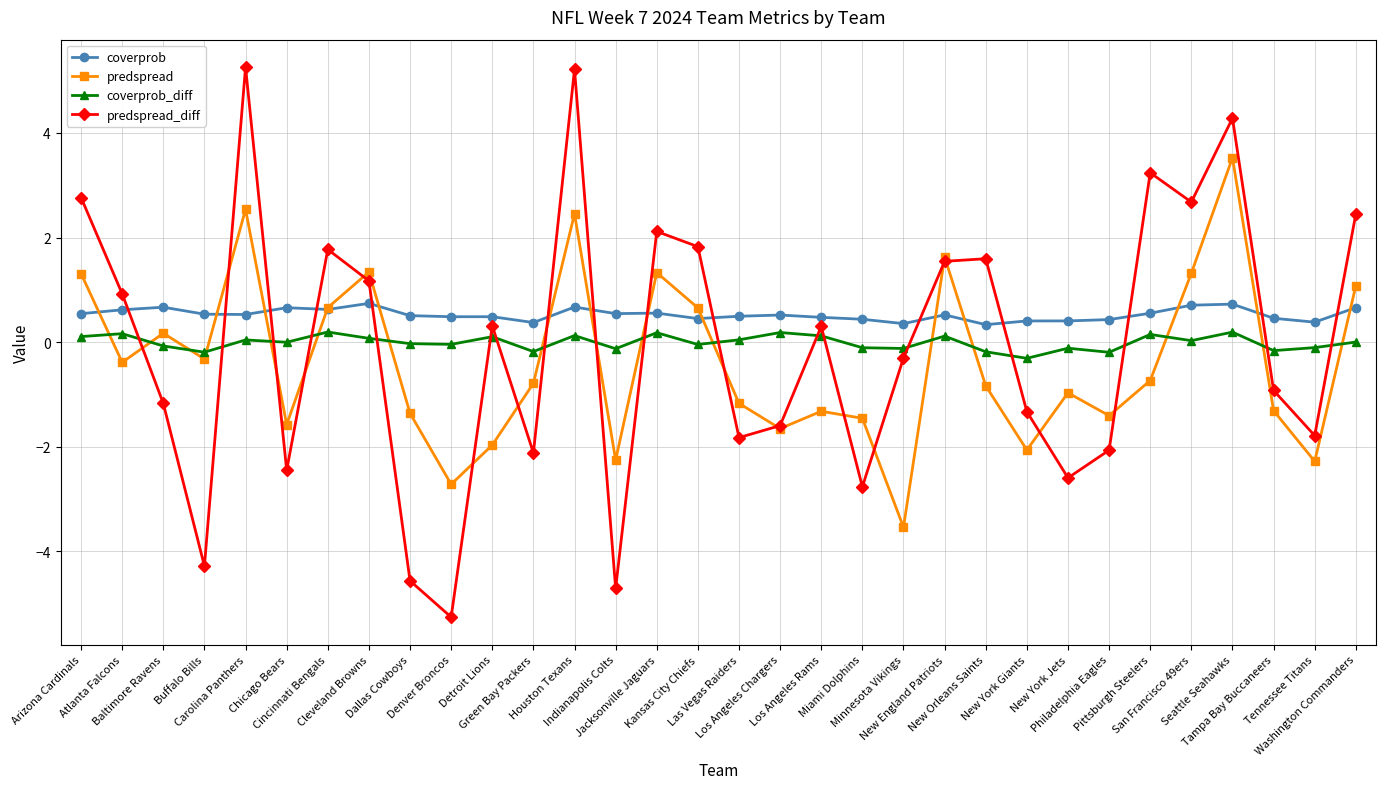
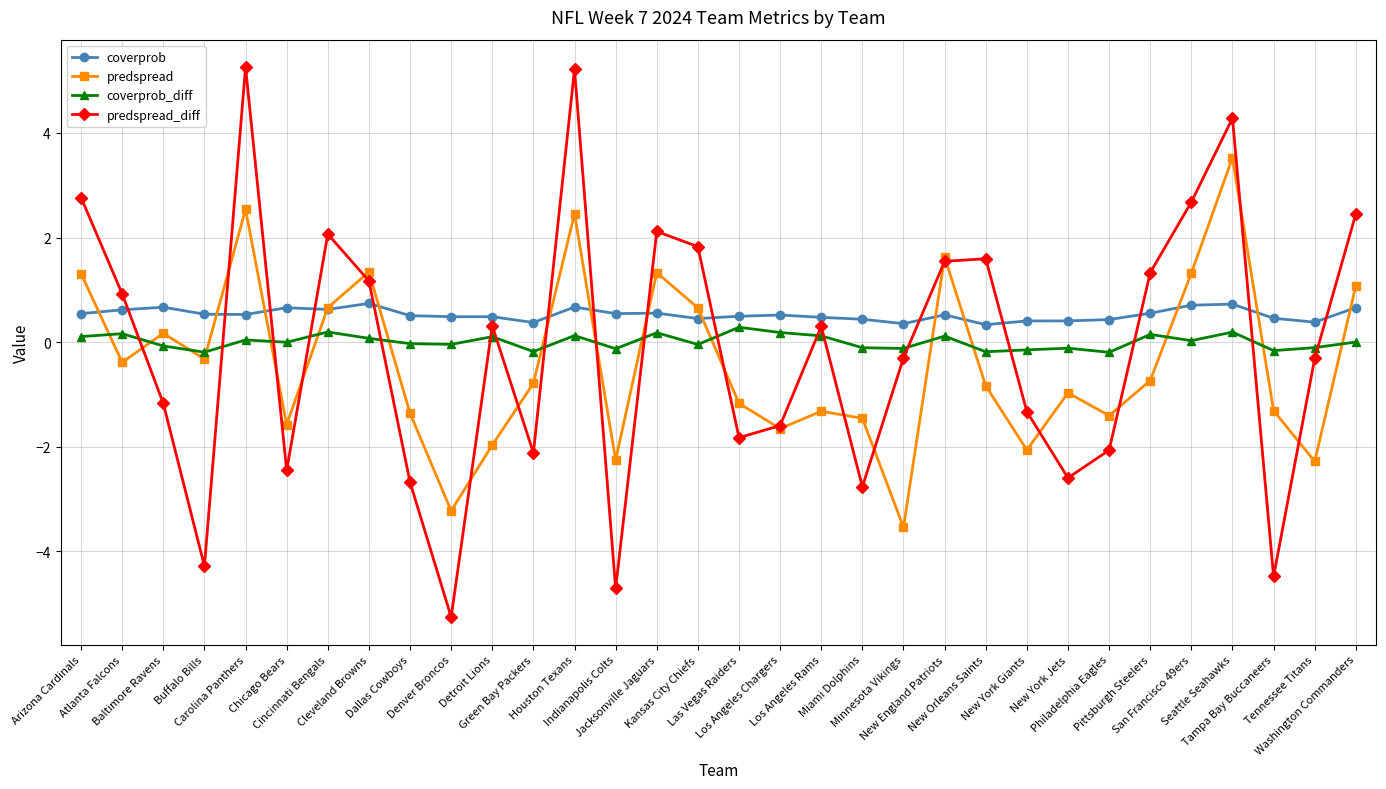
  {
    "coverprob": {
      "Arizona Cardinals": 0.5,
      "Atlanta Falcons": 0.6,
      "Baltimore Ravens": 0.7,
      "Buffalo Bills": 0.5,
      "Carolina Panthers": 0.5,
      "Chicago Bears": 0.7,
      "Cleveland Browns": 0.7,
      "Dallas Cowboys": 0.5,
      "Denver Broncos": 0.5,
      "Detroit Lions": 0.5,
      "Green Bay Packers": 0.4,
      "Houston Texans": 0.7,
      "Indianapolis Colts": 0.5,
      "Jacksonville Jaguars": 0.6,
      "Kansas City Chiefs": 0.5,
      "Las Vegas Raiders": 0.5,
      "Los Angeles Chargers": 0.5,
      "Los Angeles Rams": 0.5,
      "Miami Dolphins": 0.4,
      "Minnesota Vikings": 0.4,
      "New England Patriots": 0.5,
      "New Orleans Saints": 0.3,
      "New York Giants": 0.4,
      "New York Jets": 0.4,
      "Philadelphia Eagles": 0.4,
      "Pittsburgh Steelers": 0.6,
      "San Francisco 49ers": 0.7,
      "Seattle Seahawks": 0.7,
      "Tampa Bay Buccaneers": 0.5,
      "Tennessee Titans": 0.4,
      "Washington Commanders": 0.7
    },
    "predspread": {
      "Arizona Cardinals": 1.3,
      "Atlanta Falcons": -0.4,
      "Baltimore Ravens": 0.2,
      "Buffalo Bills": -0.3,
      "Carolina Panthers": 2.5,
      "Chicago Bears": -1.6,
      "Cleveland Browns": 1.3,
      "Dallas Cowboys": -1.4,
-     "Denver Broncos": -2.7,
+     "Denver Broncos": -3.2,
      "Detroit Lions": -2.0,
      "Green Bay Packers": -0.8,
      "Houston Texans": 2.5,
      "Indianapolis Colts": -2.3,
      "Jacksonville Jaguars": 1.3,
      "Kansas City Chiefs": 0.7,
      "Las Vegas Raiders": -1.2,
      "Los Angeles Chargers": -1.7,
      "Los Angeles Rams": -1.3,
      "Miami Dolphins": -1.5,
      "Minnesota Vikings": -3.5,
      "New England Patriots": 1.6,
      "New Orleans Saints": -0.8,
      "New York Giants": -2.1,
      "New York Jets": -1.0,
      "Philadelphia Eagles": -1.4,
      "Pittsburgh Steelers": -0.7,
      "San Francisco 49ers": 1.3,
      "Seattle Seahawks": 3.5,
      "Tampa Bay Buccaneers": -1.3,
      "Tennessee Titans": -2.3,
      "Washington Commanders": 1.1
    },
    "coverprob_diff": {
      "Arizona Cardinals": 0.1,
      "Atlanta Falcons": 0.2,
      "Baltimore Ravens": -0.1,
      "Buffalo Bills": -0.2,
      "Carolina Panthers": 0.0,
      "Chicago Bears": 0.0,
      "Cincinnati Bengals": 0.2,
      "Cleveland Browns": 0.1,
      "Dallas Cowboys": 0.0,
      "Denver Broncos": 0.0,
      "Detroit Lions": 0.1,
      "Green Bay Packers": -0.2,
      "Houston Texans": 0.1,
      "Indianapolis Colts": -0.1,
      "Jacksonville Jaguars": 0.2,
      "Kansas City Chiefs": 0.0,
-     "Las Vegas Raiders": 0.0,
+     "Las Vegas Raiders": 0.3,
      "Los Angeles Chargers": 0.2,
      "Los Angeles Rams": 0.1,
      "Miami Dolphins": -0.1,
      "Minnesota Vikings": -0.1,
      "New England Patriots": 0.1,
      "New Orleans Saints": -0.2,
-     "New York Giants": -0.3,
+     "New York Giants": -0.1,
      "New York Jets": -0.1,
      "Philadelphia Eagles": -0.2,
      "Pittsburgh Steelers": 0.1,
      "San Francisco 49ers": 0.0,
      "Seattle Seahawks": 0.2,
      "Tampa Bay Buccaneers": -0.2,
      "Tennessee Titans": -0.1,
      "Washington Commanders": 0.0
    },
    "predspread_diff": {
      "Arizona Cardinals": 2.8,
      "Atlanta Falcons": 0.9,
      "Baltimore Ravens": -1.2,
      "Buffalo Bills": -4.3,
      "Carolina Panthers": 5.3,
      "Chicago Bears": -2.5,
-     "Cincinnati Bengals": 1.8,
+     "Cincinnati Bengals": 2.1,
      "Cleveland Browns": 1.2,
-     "Dallas Cowboys": -4.6,
+     "Dallas Cowboys": -2.7,
      "Denver Broncos": -5.3,
      "Detroit Lions": 0.3,
      "Green Bay Packers": -2.1,
      "Houston Texans": 5.2,
      "Indianapolis Colts": -4.7,
      "Jacksonville Jaguars": 2.1,
      "Kansas City Chiefs": 1.8,
      "Las Vegas Raiders": -1.8,
      "Los Angeles Chargers": -1.6,
      "Los Angeles Rams": 0.3,
      "Miami Dolphins": -2.8,
      "Minnesota Vikings": -0.3,
      "New England Patriots": 1.5,
      "New Orleans Saints": 1.6,
      "New York Giants": -1.3,
      "New York Jets": -2.6,
      "Philadelphia Eagles": -2.1,
-     "Pittsburgh Steelers": 3.2,
+     "Pittsburgh Steelers": 1.3,
      "San Francisco 49ers": 2.7,
      "Seattle Seahawks": 4.3,
-     "Tampa Bay Buccaneers": -0.9,
-     "Tennessee Titans": -1.8,
+     "Tampa Bay Buccaneers": -4.5,
+     "Tennessee Titans": -0.3,
      "Washington Commanders": 2.5
    }
  }
